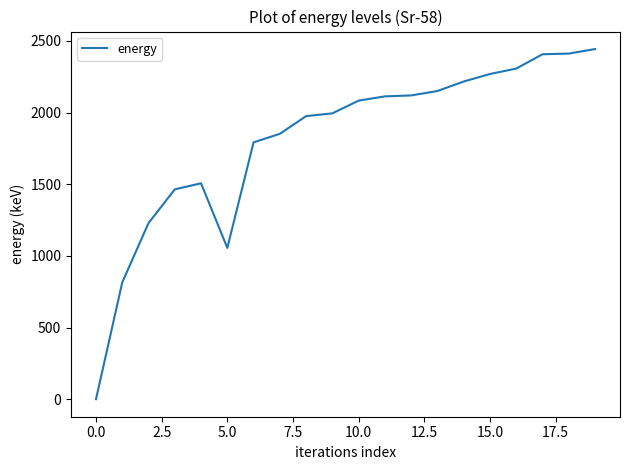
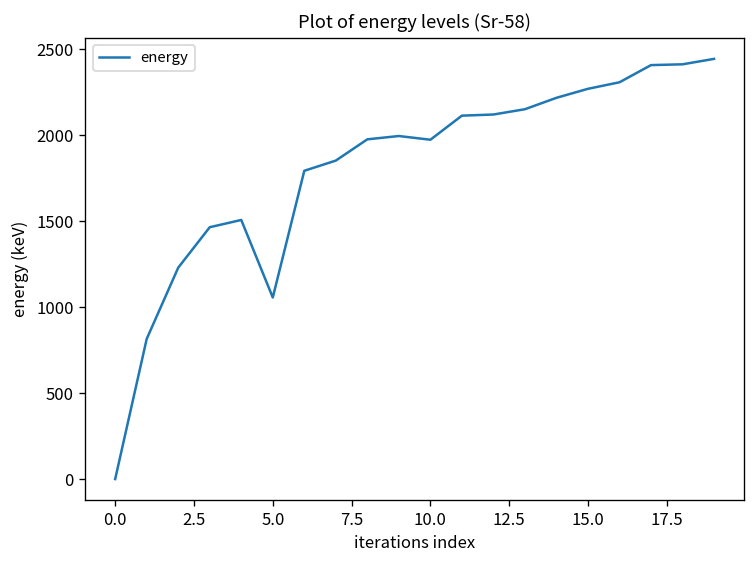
  {
    "0.0": 0,
    "5.0": 1060,
-   "10.0": 2080,
+   "10.0": 1970,
    "15.0": 2270
  }
